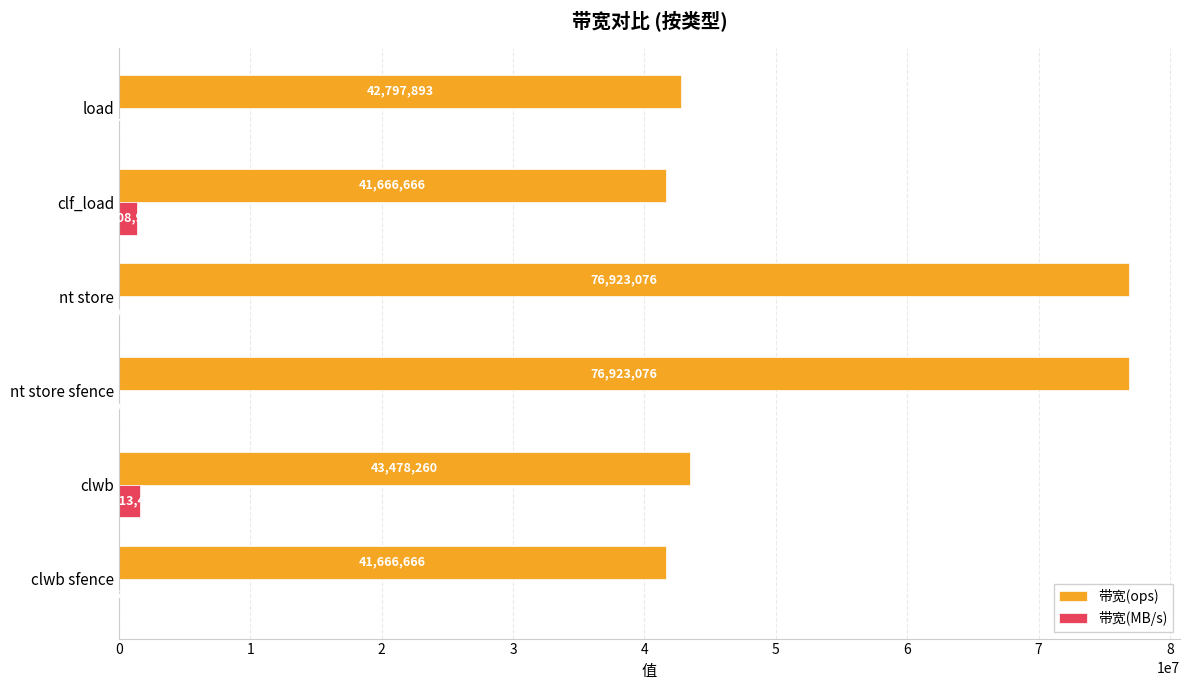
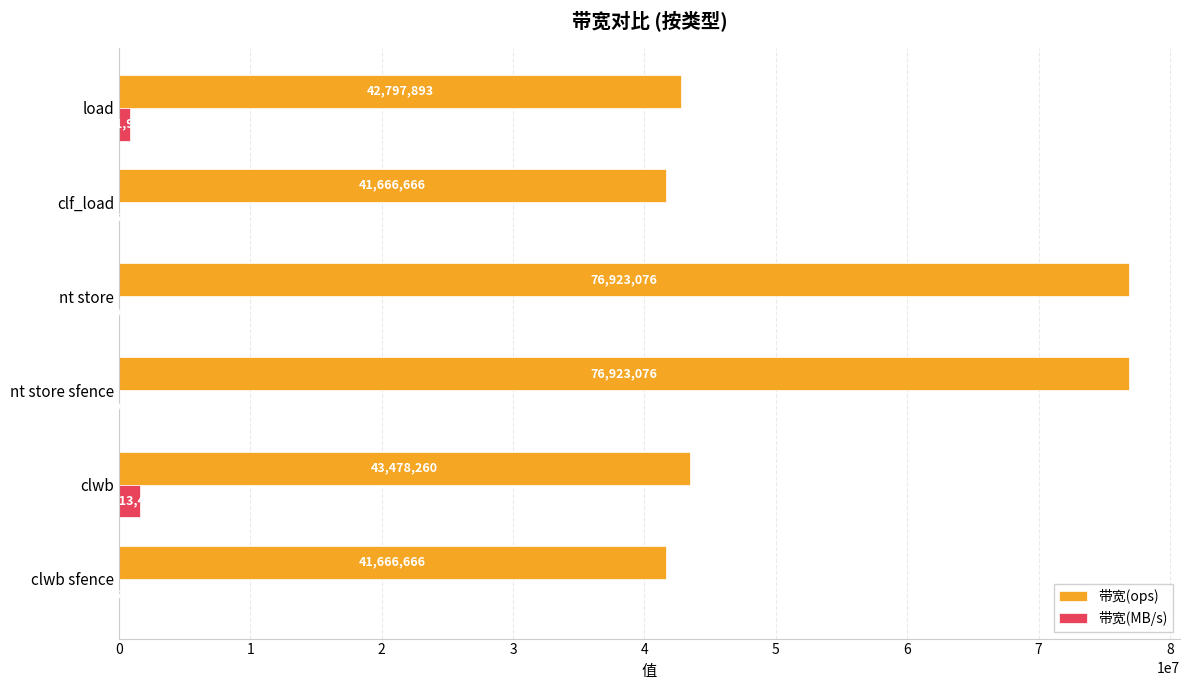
  {
    "带宽(ops)": {
      "load": "42,797,893",
      "clf_load": "41,666,666",
      "nt store": "76,923,076",
      "nt store sfence": "76,923,076",
      "clwb": "43,478,260",
      "clwb sfence": "41,666,666"
    },
    "带宽(MB/s)": {
-     "load": "0",
-     "clf_load": "1400000",
+     "load": "900000",
+     "clf_load": "0",
      "clwb": "1600000"
    }
  }
